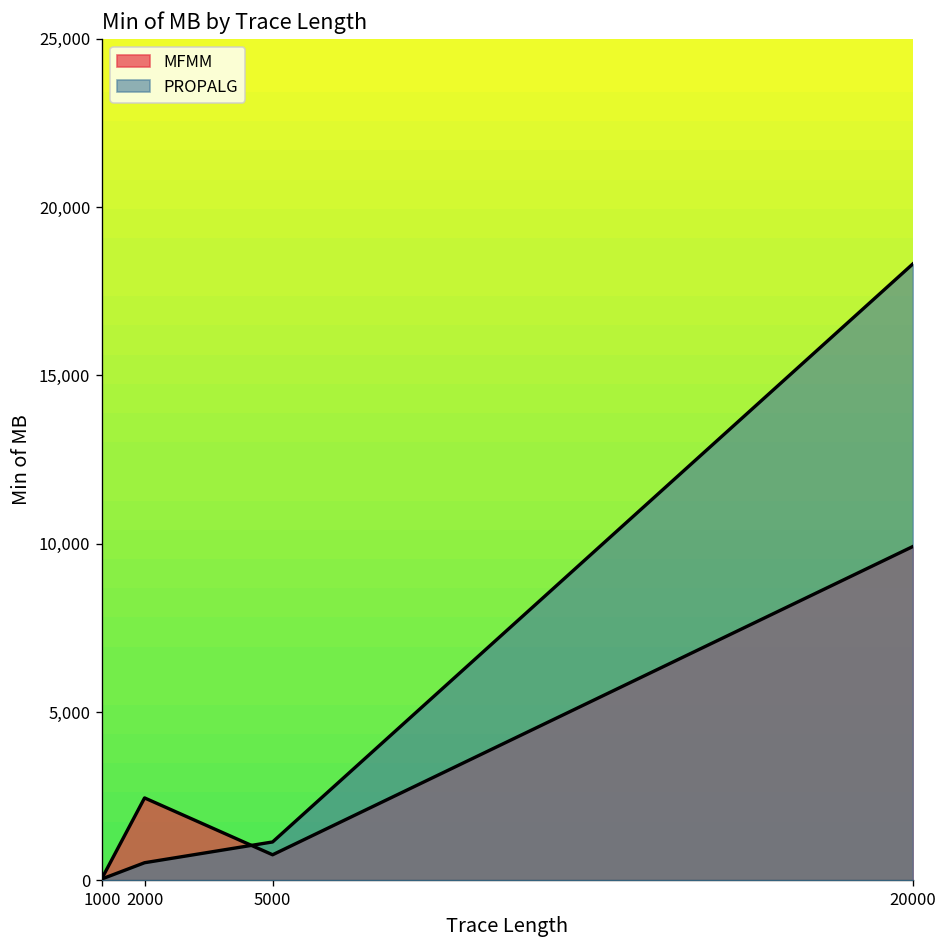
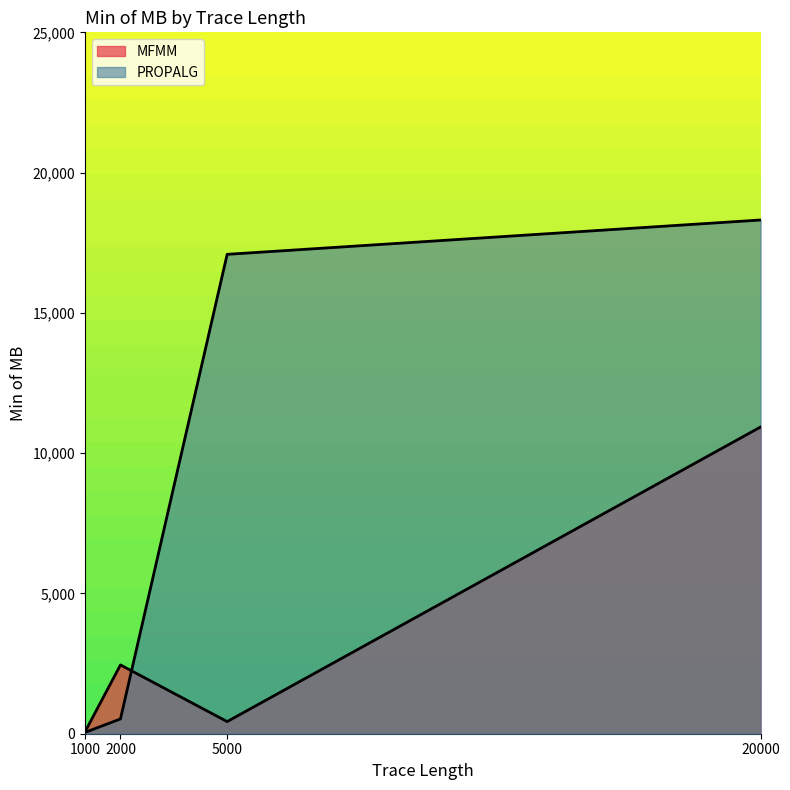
  {
    "MFMM": {
      "2000": "2,500",
-     "5000": "800",
-     "20000": "9,900"
+     "5000": "400",
+     "20000": "10,900"
    },
    "PROPALG": {
      "2000": "500",
-     "5000": "1,100",
+     "5000": "17,100",
      "20000": "18,300"
    }
  }
